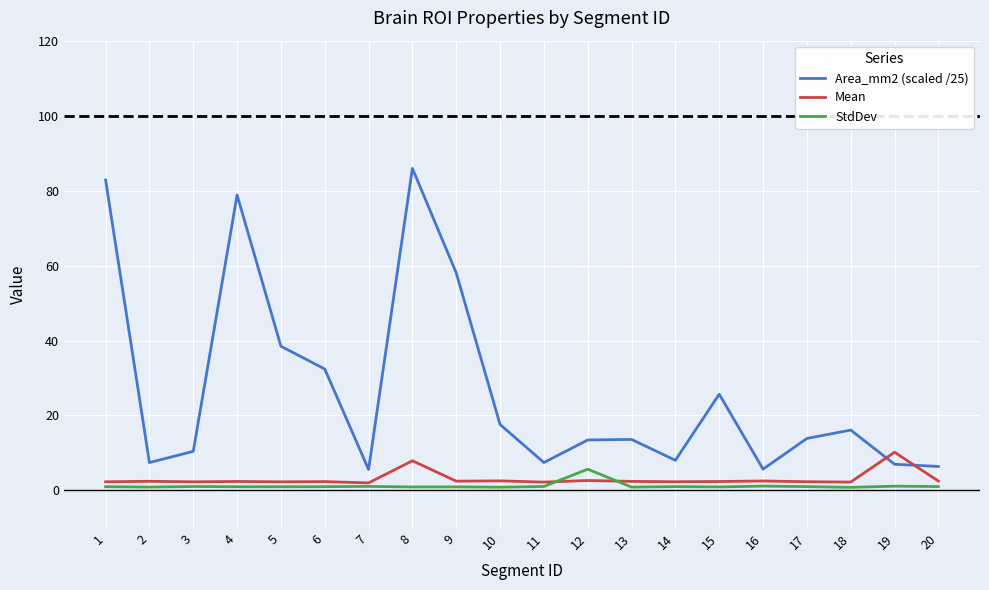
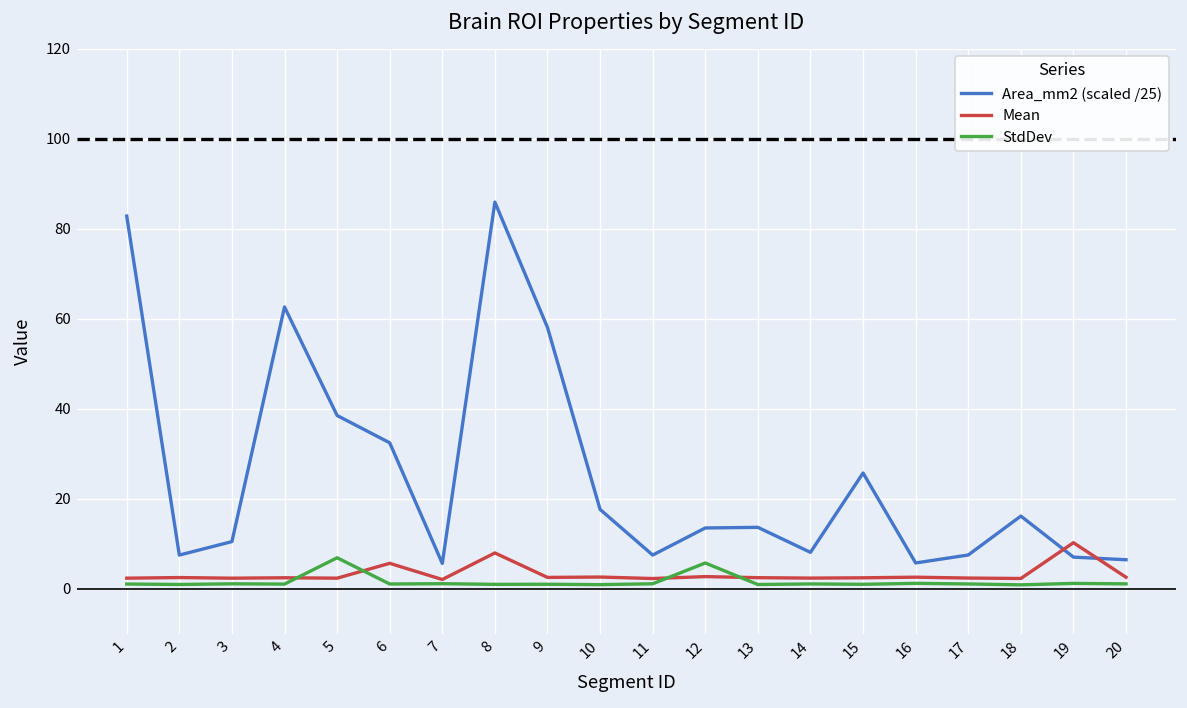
  {
    "Area_mm2 (scaled /25)": {
      "1": 83,
      "2": 7,
      "3": 10,
-     "4": 79,
+     "4": 63,
      "5": 38,
      "6": 32,
      "7": 6,
      "8": 86,
      "9": 58,
      "10": 18,
      "11": 7,
      "12": 13,
      "13": 14,
      "14": 8,
      "15": 26,
      "16": 6,
-     "17": 14,
+     "17": 7,
      "18": 16,
      "19": 7,
      "20": 6
    },
    "Mean": {
      "1": 2,
      "2": 2,
      "3": 2,
      "4": 2,
      "5": 2,
-     "6": 2,
+     "6": 6,
      "7": 2,
      "8": 8,
      "9": 2,
      "10": 3,
      "11": 2,
      "12": 3,
      "13": 2,
      "14": 2,
      "15": 2,
      "16": 3,
      "17": 2,
      "18": 2,
      "19": 10,
      "20": 3
    },
    "StdDev": {
      "1": 1,
      "2": 1,
      "3": 1,
      "4": 1,
-     "5": 1,
+     "5": 7,
      "6": 1,
      "7": 1,
      "8": 1,
      "9": 1,
      "10": 1,
      "11": 1,
      "12": 6,
      "13": 1,
      "14": 1,
      "15": 1,
      "16": 1,
      "17": 1,
      "18": 1,
      "19": 1,
      "20": 1
    }
  }
